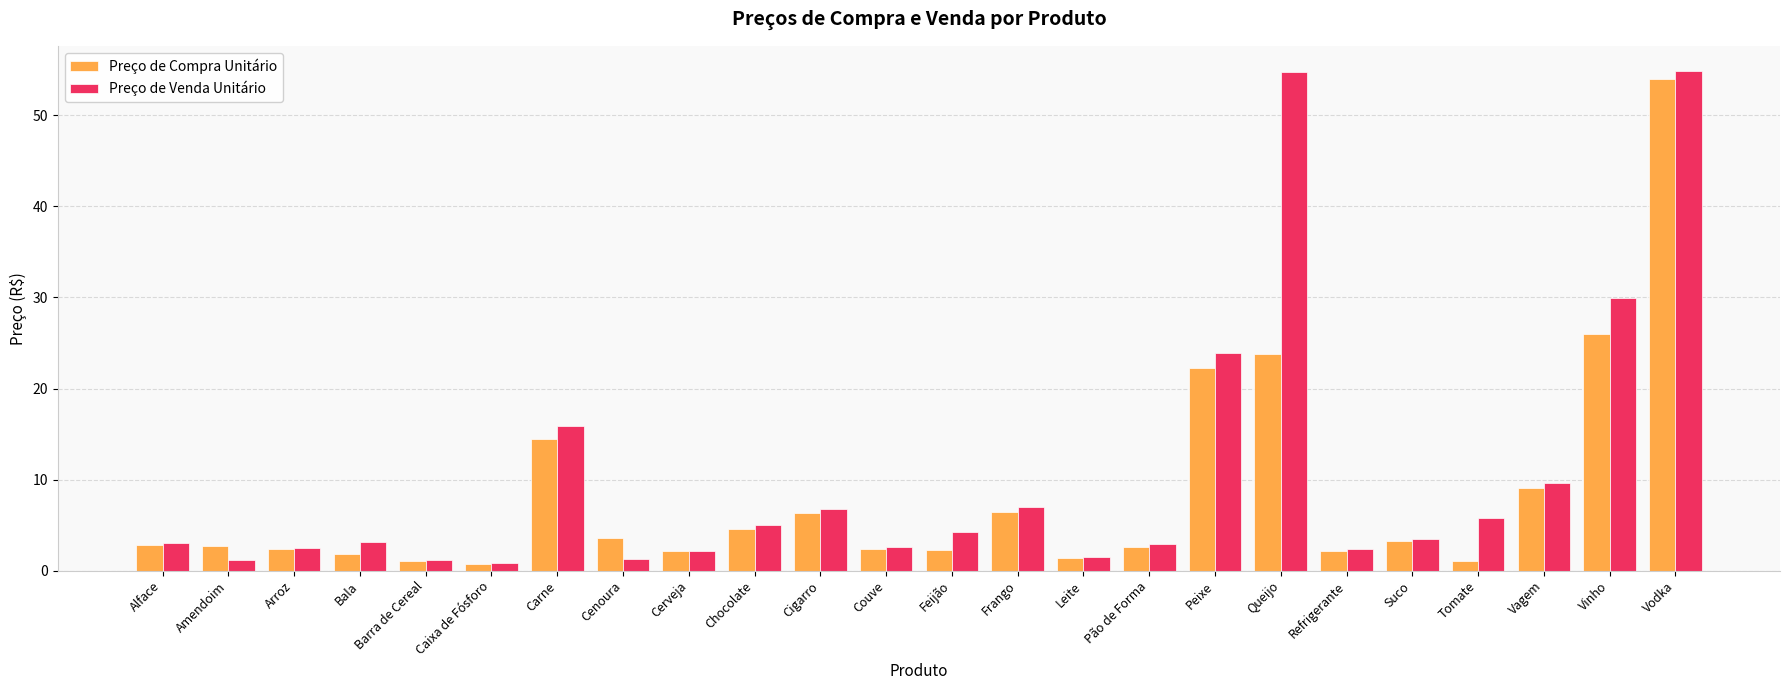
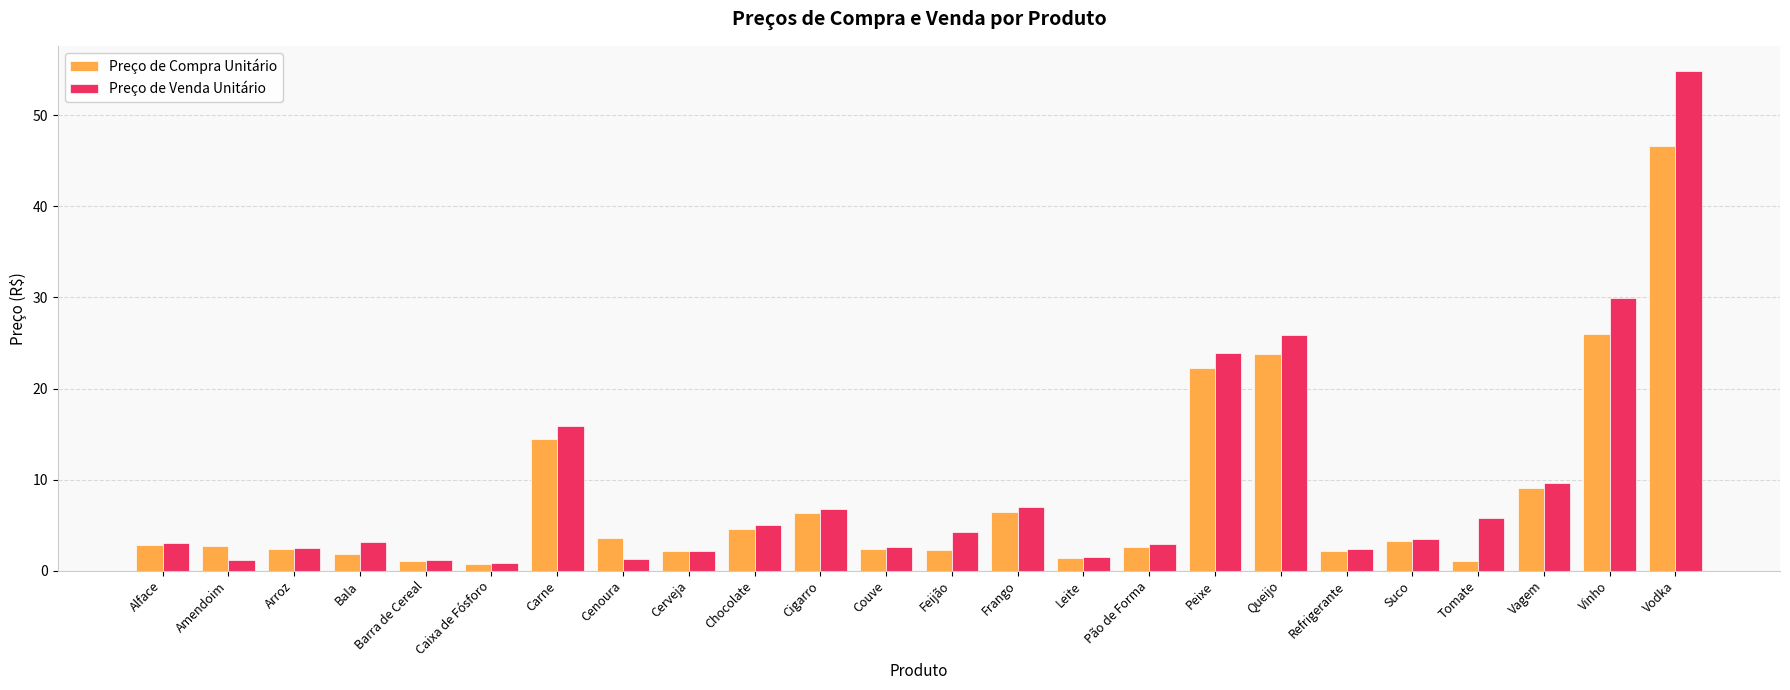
  {
    "Preço de Compra Unitário": {
      "Alface": 3,
      "Amendoim": 3,
      "Arroz": 2,
      "Bala": 2,
      "Barra de Cereal": 1,
      "Caixa de Fósforo": 1,
      "Carne": 14,
      "Cenoura": 4,
      "Cerveja": 2,
      "Chocolate": 5,
      "Cigarro": 6,
      "Couve": 2,
      "Feijão": 2,
      "Frango": 6,
      "Leite": 1,
      "Pão de Forma": 3,
      "Peixe": 22,
      "Queijo": 24,
      "Refrigerante": 2,
      "Suco": 3,
      "Tomate": 1,
      "Vagem": 9,
      "Vinho": 26,
-     "Vodka": 54
+     "Vodka": 47
    },
    "Preço de Venda Unitário": {
      "Alface": 3,
      "Amendoim": 1,
      "Arroz": 2,
      "Bala": 3,
      "Barra de Cereal": 1,
      "Caixa de Fósforo": 1,
      "Carne": 16,
      "Cenoura": 1,
      "Cerveja": 2,
      "Chocolate": 5,
      "Cigarro": 7,
      "Couve": 3,
      "Feijão": 4,
      "Frango": 7,
      "Leite": 1,
      "Pão de Forma": 3,
      "Peixe": 24,
-     "Queijo": 55,
+     "Queijo": 26,
      "Refrigerante": 2,
      "Suco": 3,
      "Tomate": 6,
      "Vagem": 10,
      "Vinho": 30,
      "Vodka": 55
    }
  }
